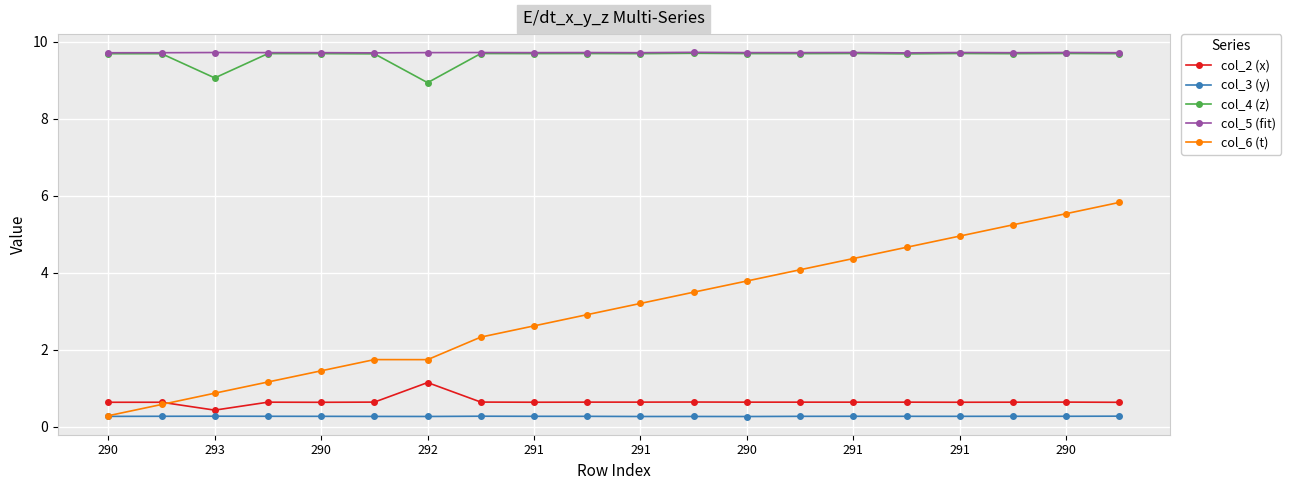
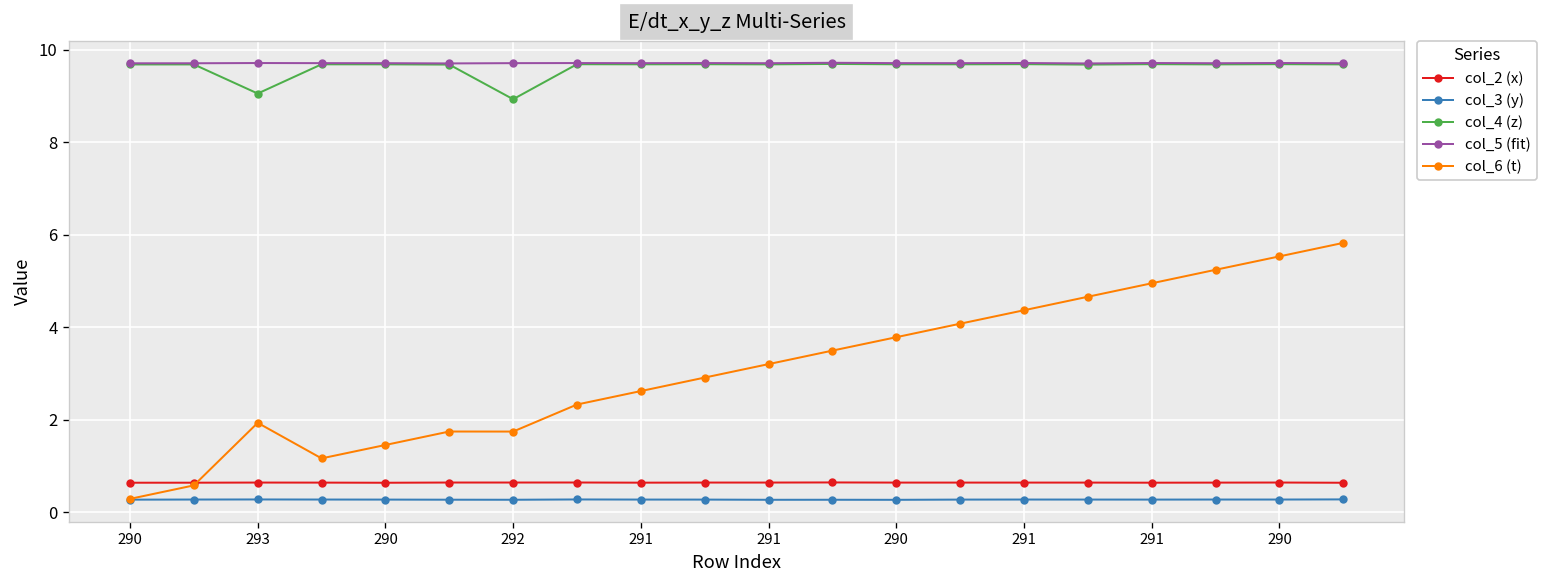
  {
    "col_2 (x)": {
-     "293": 0.4,
-     "292": 1.2
+     "293": 0.6,
+     "292": 0.6
    },
    "col_3 (y)": {
      "293": 0.3,
      "292": 0.3
    },
    "col_4 (z)": {
      "293": 9.1,
      "292": 8.9
    },
    "col_5 (fit)": {
      "293": 9.7,
      "292": 9.7
    },
    "col_6 (t)": {
-     "293": 0.9,
+     "293": 1.9,
      "292": 1.7
    }
  }
